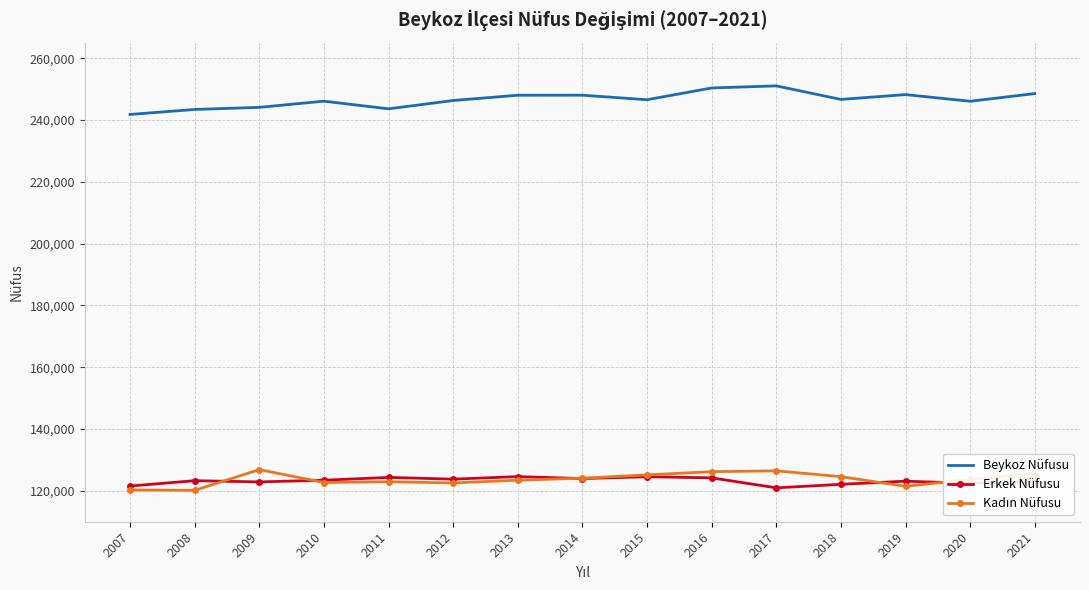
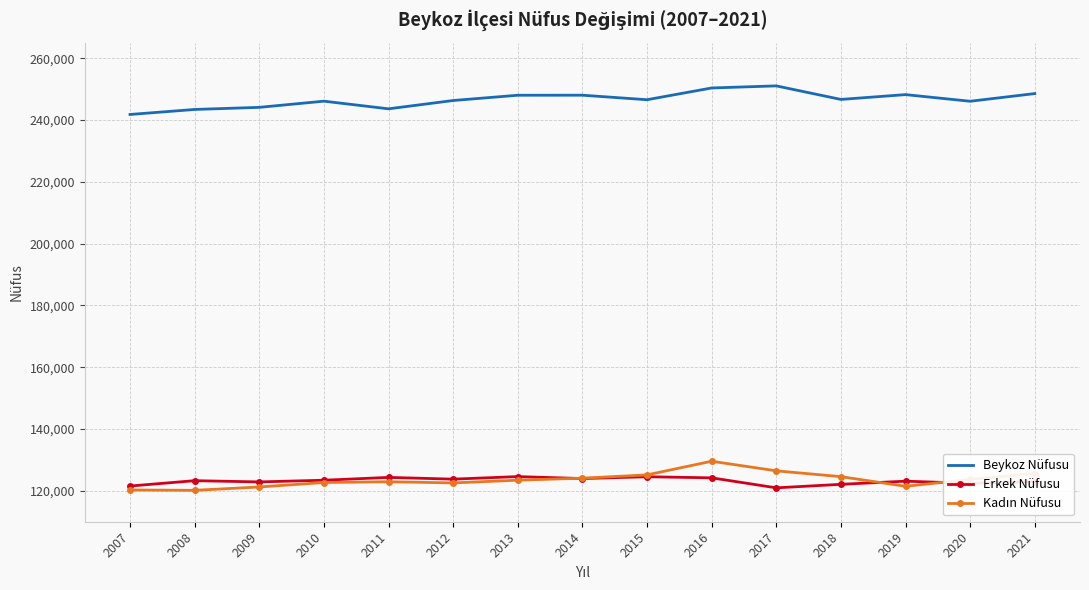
  {
    "Beykoz Nüfusu": {
      "2007": "242,000",
      "2008": "243,000",
      "2009": "244,000",
      "2010": "246,000",
      "2011": "244,000",
      "2012": "246,000",
      "2013": "248,000",
      "2014": "248,000",
      "2015": "247,000",
      "2016": "250,000",
      "2017": "251,000",
      "2018": "247,000",
      "2019": "248,000",
      "2020": "246,000",
      "2021": "249,000"
    },
    "Erkek Nüfusu": {
      "2007": "122,000",
      "2008": "123,000",
      "2009": "123,000",
      "2011": "124,000",
      "2012": "124,000",
      "2013": "125,000",
      "2016": "124,000",
      "2017": "121,000",
      "2018": "122,000",
      "2019": "123,000"
    },
    "Kadın Nüfusu": {
      "2007": "120,000",
      "2008": "120,000",
-     "2009": "127,000",
+     "2009": "121,000",
      "2011": "123,000",
      "2012": "123,000",
      "2013": "123,000",
-     "2016": "126,000",
+     "2016": "130,000",
      "2017": "126,000",
      "2018": "125,000",
      "2019": "121,000"
    }
  }
